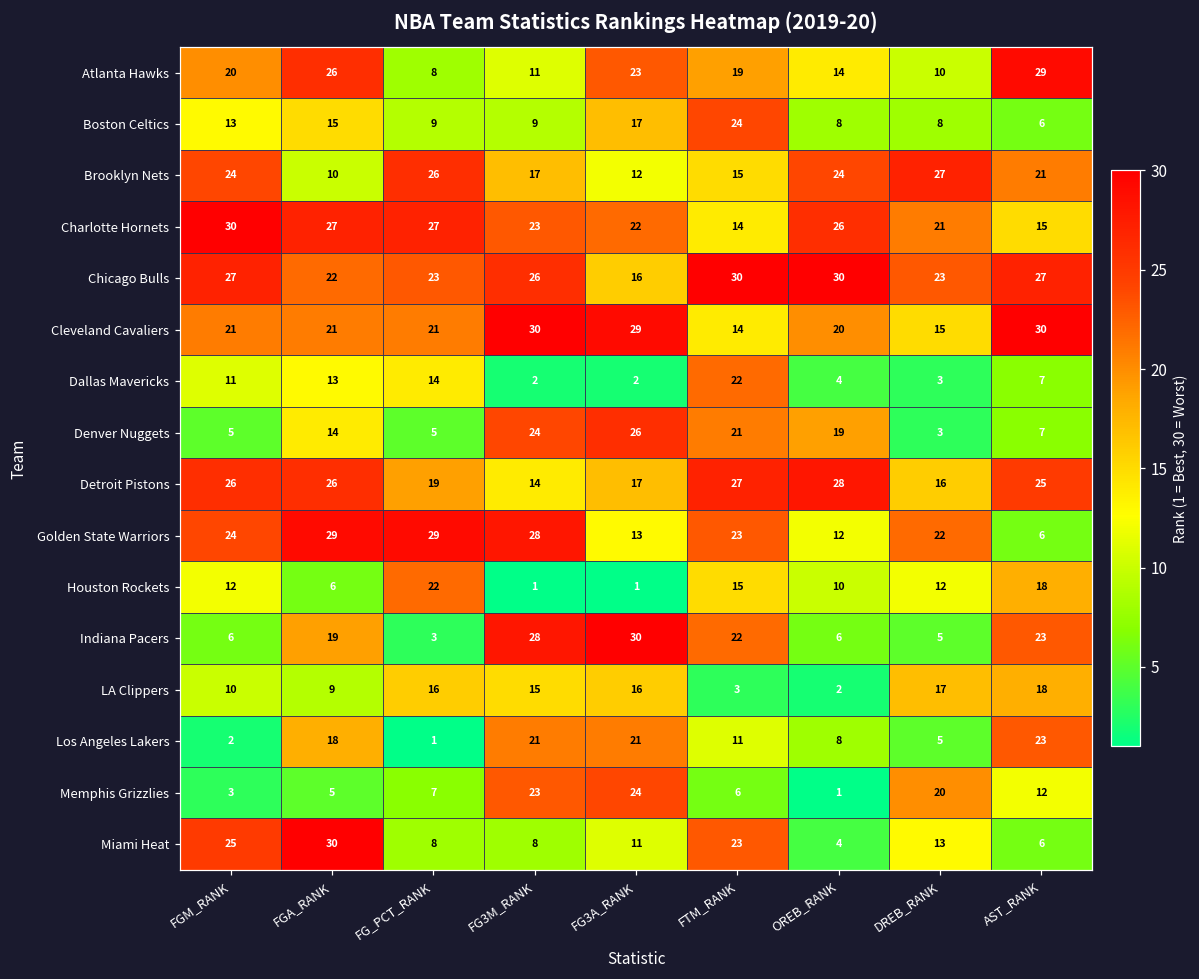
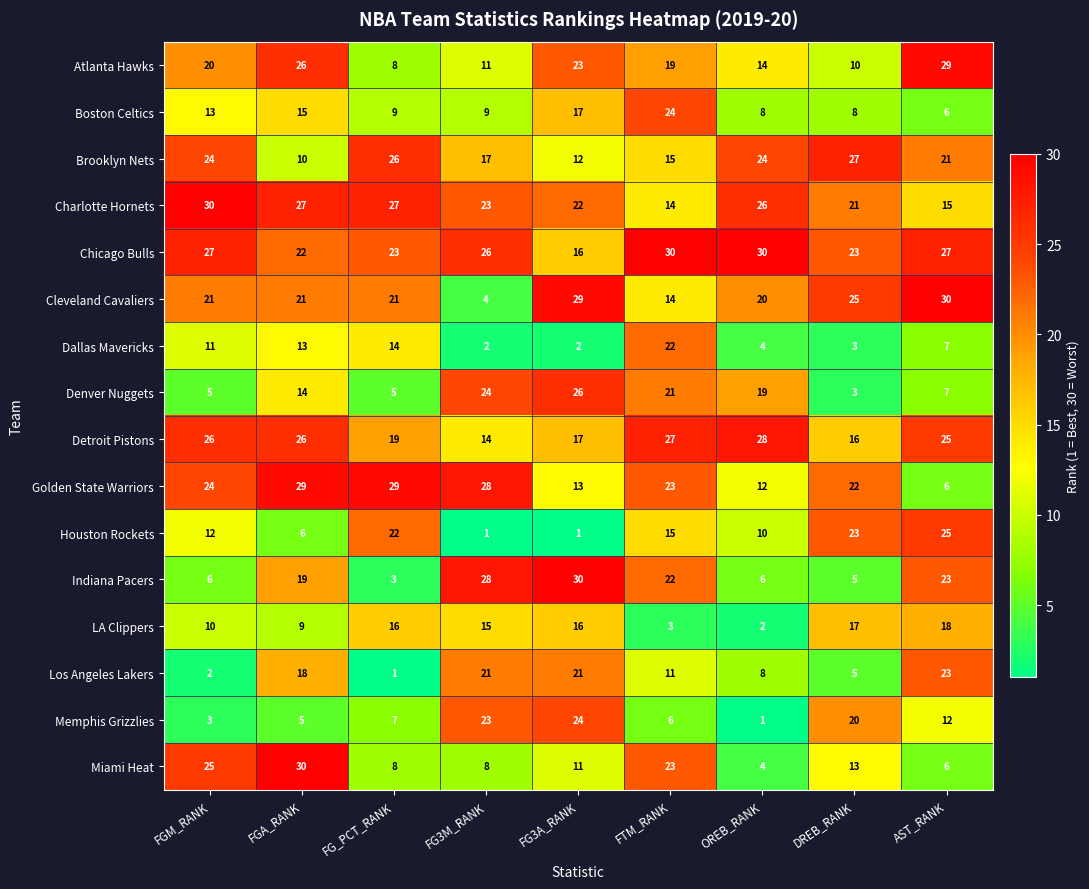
  {
    "Atlanta Hawks": {
      "FGM_RANK": 20,
      "FGA_RANK": 26,
      "FG_PCT_RANK": 8,
      "FG3M_RANK": 11,
      "FG3A_RANK": 23,
      "FTM_RANK": 19,
      "OREB_RANK": 14,
      "DREB_RANK": 10,
      "AST_RANK": 29
    },
    "Boston Celtics": {
      "FGM_RANK": 13,
      "FGA_RANK": 15,
      "FG_PCT_RANK": 9,
      "FG3M_RANK": 9,
      "FG3A_RANK": 17,
      "FTM_RANK": 24,
      "OREB_RANK": 8,
      "DREB_RANK": 8,
      "AST_RANK": 6
    },
    "Brooklyn Nets": {
      "FGM_RANK": 24,
      "FGA_RANK": 10,
      "FG_PCT_RANK": 26,
      "FG3M_RANK": 17,
      "FG3A_RANK": 12,
      "FTM_RANK": 15,
      "OREB_RANK": 24,
      "DREB_RANK": 27,
      "AST_RANK": 21
    },
    "Charlotte Hornets": {
      "FGM_RANK": 30,
      "FGA_RANK": 27,
      "FG_PCT_RANK": 27,
      "FG3M_RANK": 23,
      "FG3A_RANK": 22,
      "FTM_RANK": 14,
      "OREB_RANK": 26,
      "DREB_RANK": 21,
      "AST_RANK": 15
    },
    "Chicago Bulls": {
      "FGM_RANK": 27,
      "FGA_RANK": 22,
      "FG_PCT_RANK": 23,
      "FG3M_RANK": 26,
      "FG3A_RANK": 16,
      "FTM_RANK": 30,
      "OREB_RANK": 30,
      "DREB_RANK": 23,
      "AST_RANK": 27
    },
    "Cleveland Cavaliers": {
      "FGM_RANK": 21,
      "FGA_RANK": 21,
      "FG_PCT_RANK": 21,
-     "FG3M_RANK": 30,
+     "FG3M_RANK": 4,
      "FG3A_RANK": 29,
      "FTM_RANK": 14,
      "OREB_RANK": 20,
-     "DREB_RANK": 15,
+     "DREB_RANK": 25,
      "AST_RANK": 30
    },
    "Dallas Mavericks": {
      "FGM_RANK": 11,
      "FGA_RANK": 13,
      "FG_PCT_RANK": 14,
      "FG3M_RANK": 2,
      "FG3A_RANK": 2,
      "FTM_RANK": 22,
      "OREB_RANK": 4,
      "DREB_RANK": 3,
      "AST_RANK": 7
    },
    "Denver Nuggets": {
      "FGM_RANK": 5,
      "FGA_RANK": 14,
      "FG_PCT_RANK": 5,
      "FG3M_RANK": 24,
      "FG3A_RANK": 26,
      "FTM_RANK": 21,
      "OREB_RANK": 19,
      "DREB_RANK": 3,
      "AST_RANK": 7
    },
    "Detroit Pistons": {
      "FGM_RANK": 26,
      "FGA_RANK": 26,
      "FG_PCT_RANK": 19,
      "FG3M_RANK": 14,
      "FG3A_RANK": 17,
      "FTM_RANK": 27,
      "OREB_RANK": 28,
      "DREB_RANK": 16,
      "AST_RANK": 25
    },
    "Golden State Warriors": {
      "FGM_RANK": 24,
      "FGA_RANK": 29,
      "FG_PCT_RANK": 29,
      "FG3M_RANK": 28,
      "FG3A_RANK": 13,
      "FTM_RANK": 23,
      "OREB_RANK": 12,
      "DREB_RANK": 22,
      "AST_RANK": 6
    },
    "Houston Rockets": {
      "FGM_RANK": 12,
      "FGA_RANK": 6,
      "FG_PCT_RANK": 22,
      "FG3M_RANK": 1,
      "FG3A_RANK": 1,
      "FTM_RANK": 15,
      "OREB_RANK": 10,
-     "DREB_RANK": 12,
-     "AST_RANK": 18
+     "DREB_RANK": 23,
+     "AST_RANK": 25
    },
    "Indiana Pacers": {
      "FGM_RANK": 6,
      "FGA_RANK": 19,
      "FG_PCT_RANK": 3,
      "FG3M_RANK": 28,
      "FG3A_RANK": 30,
      "FTM_RANK": 22,
      "OREB_RANK": 6,
      "DREB_RANK": 5,
      "AST_RANK": 23
    },
    "LA Clippers": {
      "FGM_RANK": 10,
      "FGA_RANK": 9,
      "FG_PCT_RANK": 16,
      "FG3M_RANK": 15,
      "FG3A_RANK": 16,
      "FTM_RANK": 3,
      "OREB_RANK": 2,
      "DREB_RANK": 17,
      "AST_RANK": 18
    },
    "Los Angeles Lakers": {
      "FGM_RANK": 2,
      "FGA_RANK": 18,
      "FG_PCT_RANK": 1,
      "FG3M_RANK": 21,
      "FG3A_RANK": 21,
      "FTM_RANK": 11,
      "OREB_RANK": 8,
      "DREB_RANK": 5,
      "AST_RANK": 23
    },
    "Memphis Grizzlies": {
      "FGM_RANK": 3,
      "FGA_RANK": 5,
      "FG_PCT_RANK": 7,
      "FG3M_RANK": 23,
      "FG3A_RANK": 24,
      "FTM_RANK": 6,
      "OREB_RANK": 1,
      "DREB_RANK": 20,
      "AST_RANK": 12
    },
    "Miami Heat": {
      "FGM_RANK": 25,
      "FGA_RANK": 30,
      "FG_PCT_RANK": 8,
      "FG3M_RANK": 8,
      "FG3A_RANK": 11,
      "FTM_RANK": 23,
      "OREB_RANK": 4,
      "DREB_RANK": 13,
      "AST_RANK": 6
    }
  }
